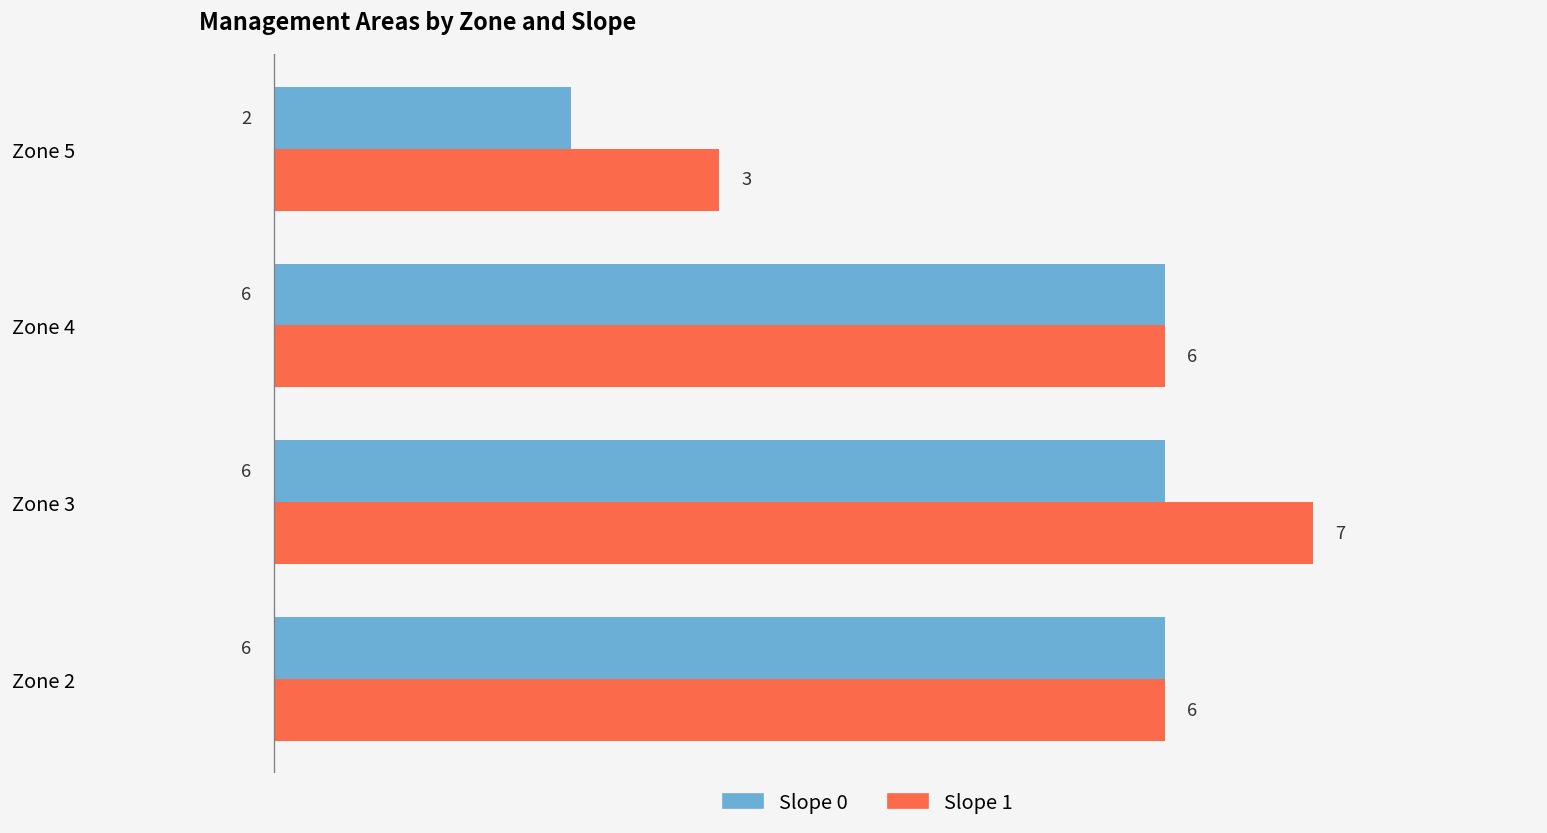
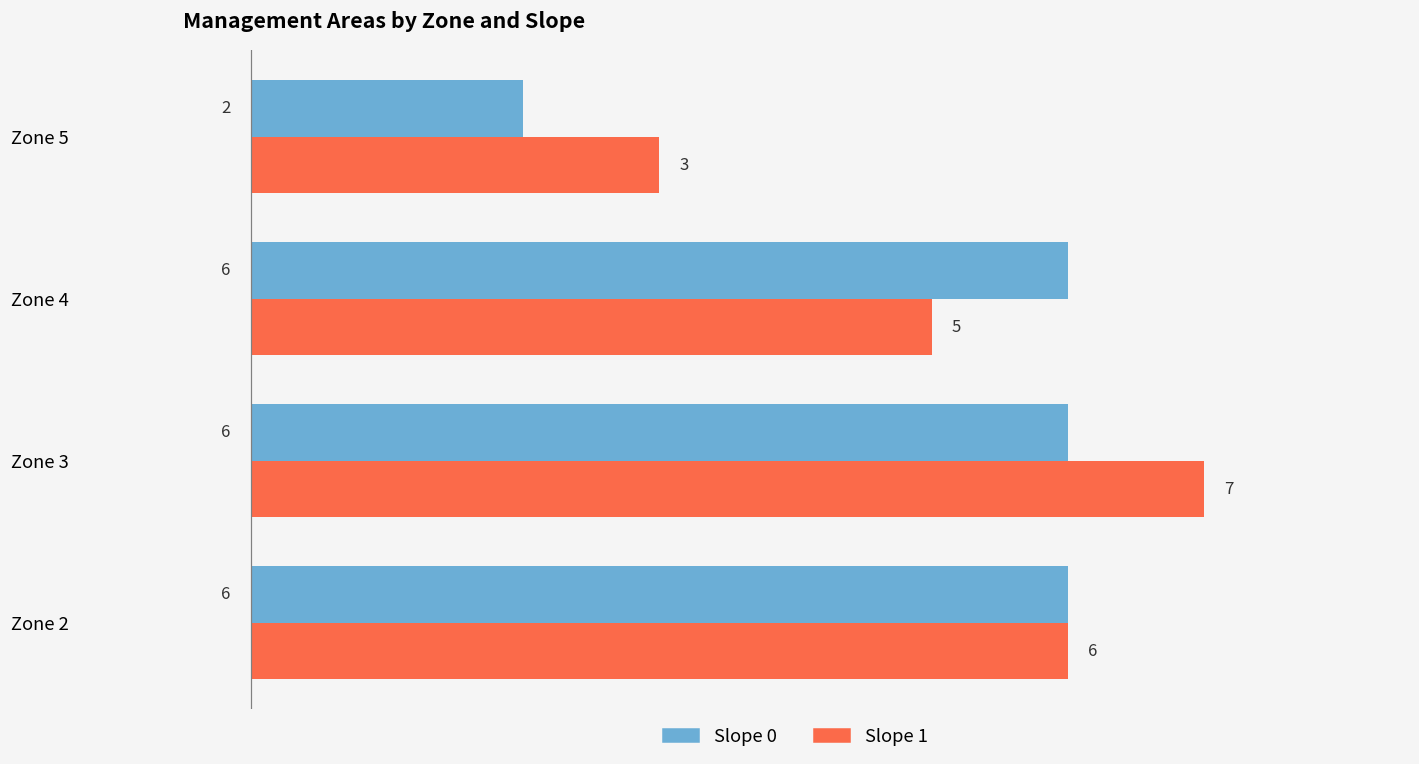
  {
    "Slope 1": {
      "Zone 5": 3,
-     "Zone 4": 6,
+     "Zone 4": 5,
      "Zone 3": 7,
      "Zone 2": 6
    }
  }
